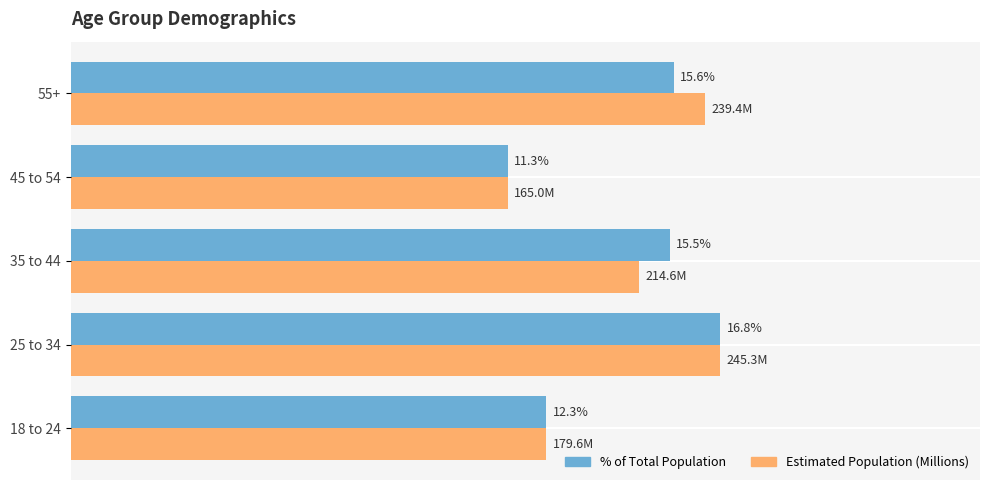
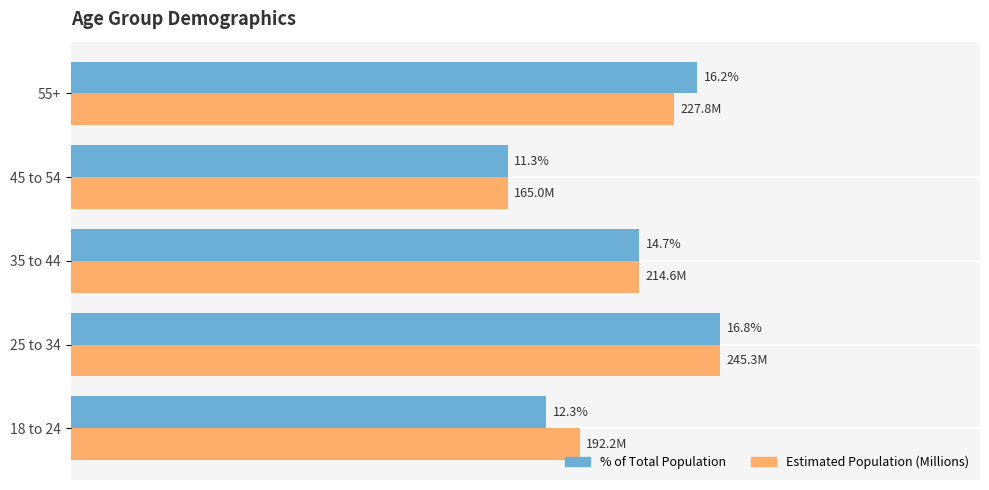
  {
    "% of Total Population": {
-     "55+": "15.6%",
-     "35 to 44": "15.5%"
+     "55+": "16.2%",
+     "35 to 44": "14.7%"
    },
    "Estimated Population (Millions)": {
-     "55+": "239.4M",
-     "18 to 24": "179.6M"
+     "55+": "227.8M",
+     "18 to 24": "192.2M"
    }
  }
